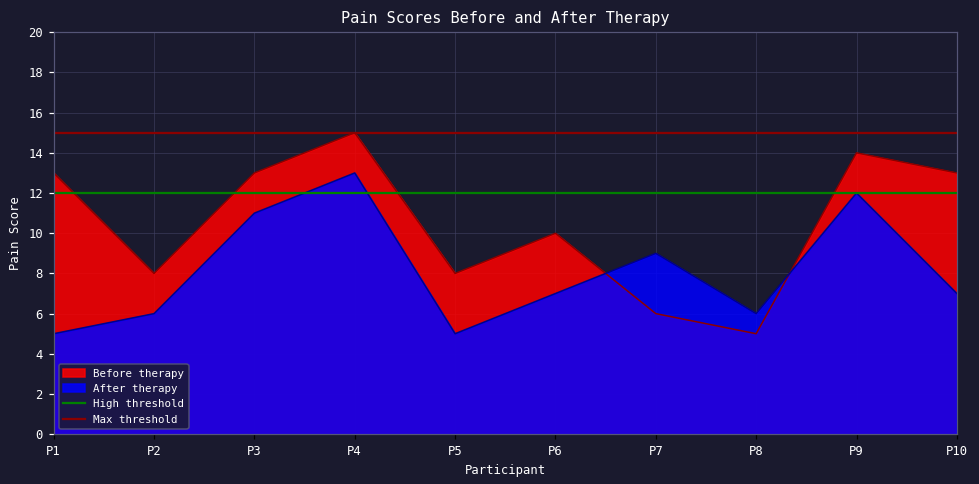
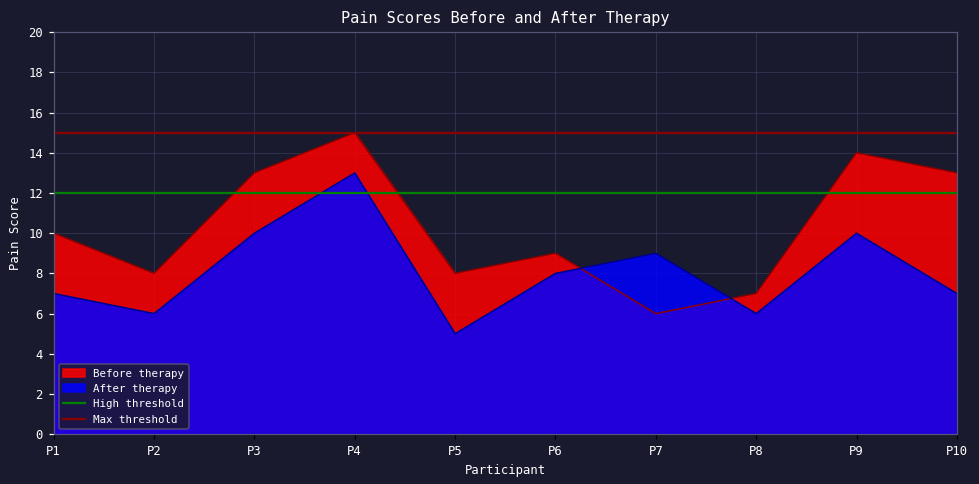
  {
    "Before therapy": {
-     "P1": 13,
+     "P1": 10,
      "P2": 8,
      "P3": 13,
      "P4": 15,
      "P5": 8,
-     "P6": 10,
+     "P6": 9,
      "P7": 6,
-     "P8": 5,
+     "P8": 7,
      "P9": 14,
      "P10": 13
    },
    "After therapy": {
-     "P1": 5,
+     "P1": 7,
      "P2": 6,
-     "P3": 11,
+     "P3": 10,
      "P4": 13,
      "P5": 5,
-     "P6": 7,
+     "P6": 8,
      "P7": 9,
      "P8": 6,
-     "P9": 12,
+     "P9": 10,
      "P10": 7
    }
  }
